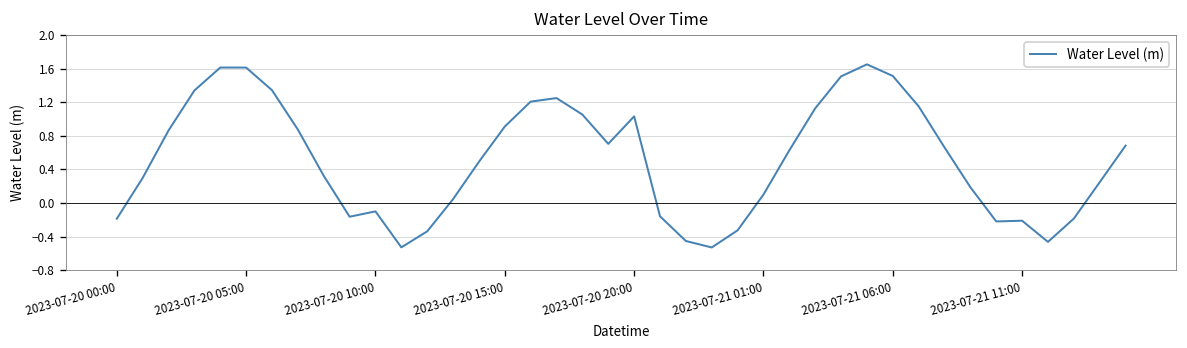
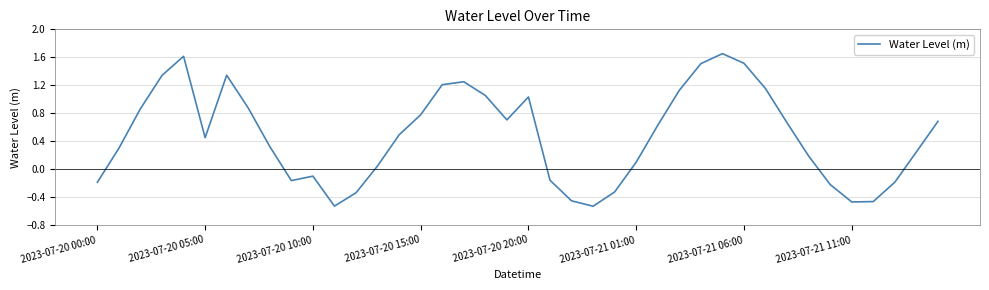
  {
    "2023-07-20 00:00": -0.2,
-   "2023-07-20 05:00": 1.6,
+   "2023-07-20 05:00": 0.5,
    "2023-07-20 10:00": -0.1,
-   "2023-07-20 15:00": 0.9,
+   "2023-07-20 15:00": 0.8,
    "2023-07-20 20:00": 1.0,
    "2023-07-21 01:00": 0.1,
    "2023-07-21 06:00": 1.5,
-   "2023-07-21 11:00": -0.2
+   "2023-07-21 11:00": -0.5
  }
